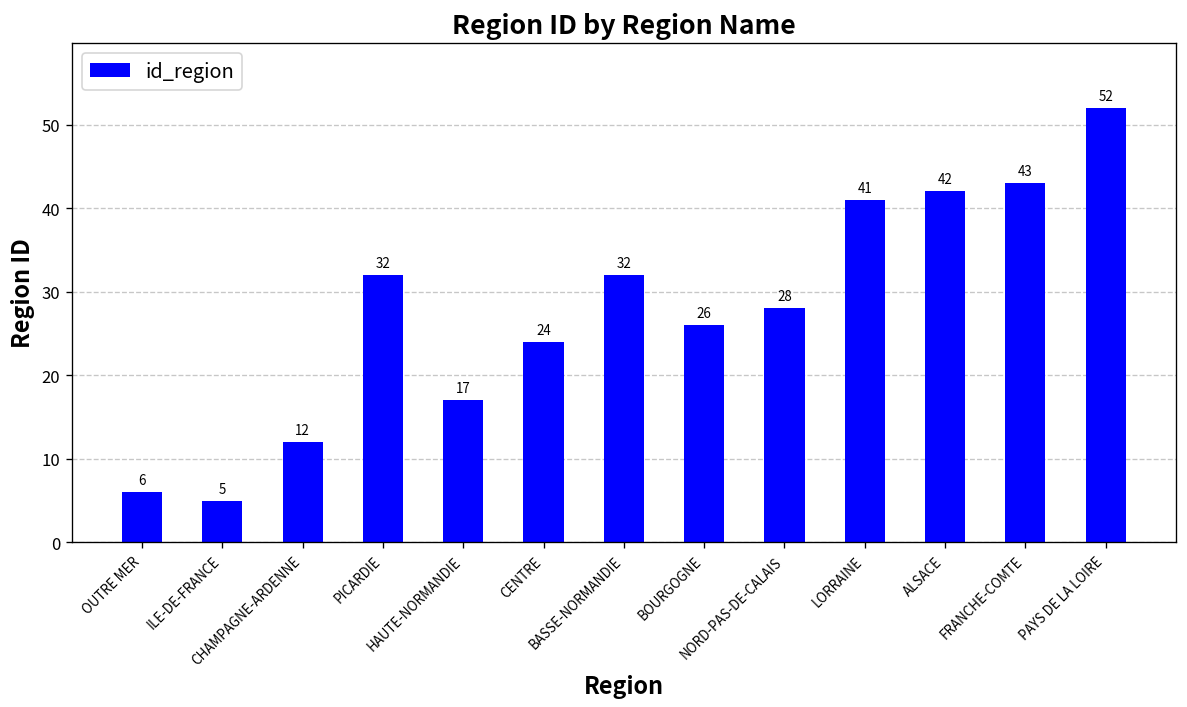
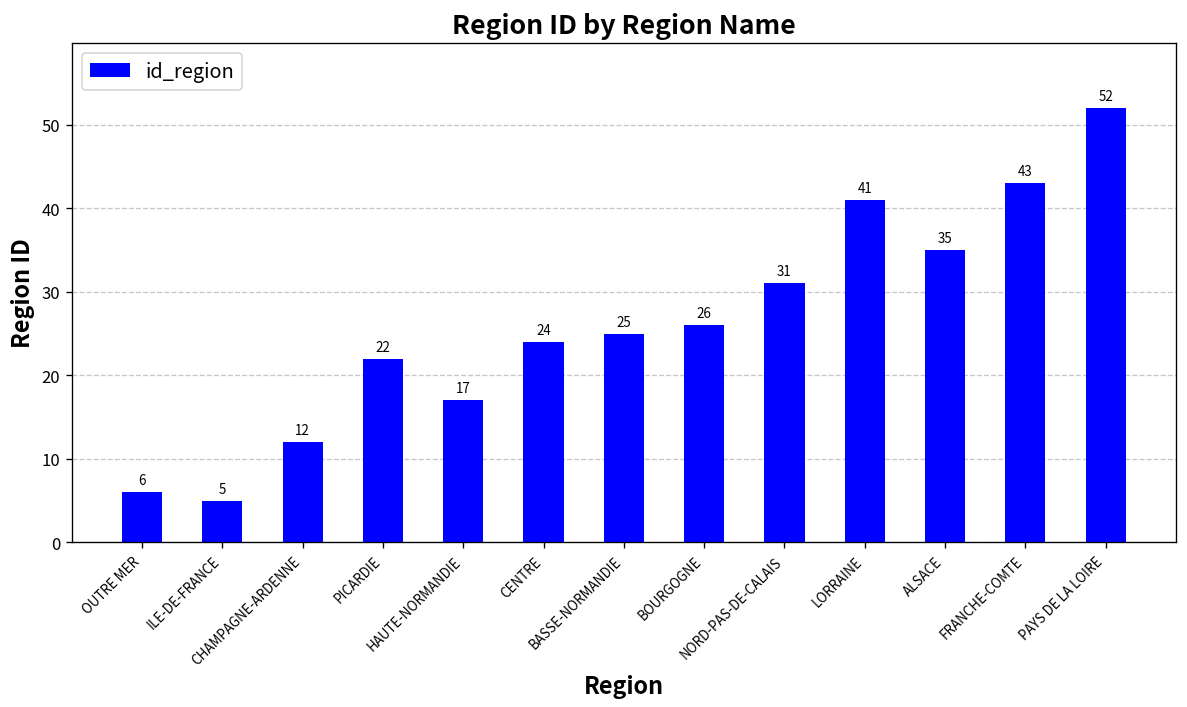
  {
    "OUTRE MER": 6,
    "ILE-DE-FRANCE": 5,
    "CHAMPAGNE-ARDENNE": 12,
-   "PICARDIE": 32,
+   "PICARDIE": 22,
    "HAUTE-NORMANDIE": 17,
    "CENTRE": 24,
-   "BASSE-NORMANDIE": 32,
+   "BASSE-NORMANDIE": 25,
    "BOURGOGNE": 26,
-   "NORD-PAS-DE-CALAIS": 28,
+   "NORD-PAS-DE-CALAIS": 31,
    "LORRAINE": 41,
-   "ALSACE": 42,
+   "ALSACE": 35,
    "FRANCHE-COMTE": 43,
    "PAYS DE LA LOIRE": 52
  }
